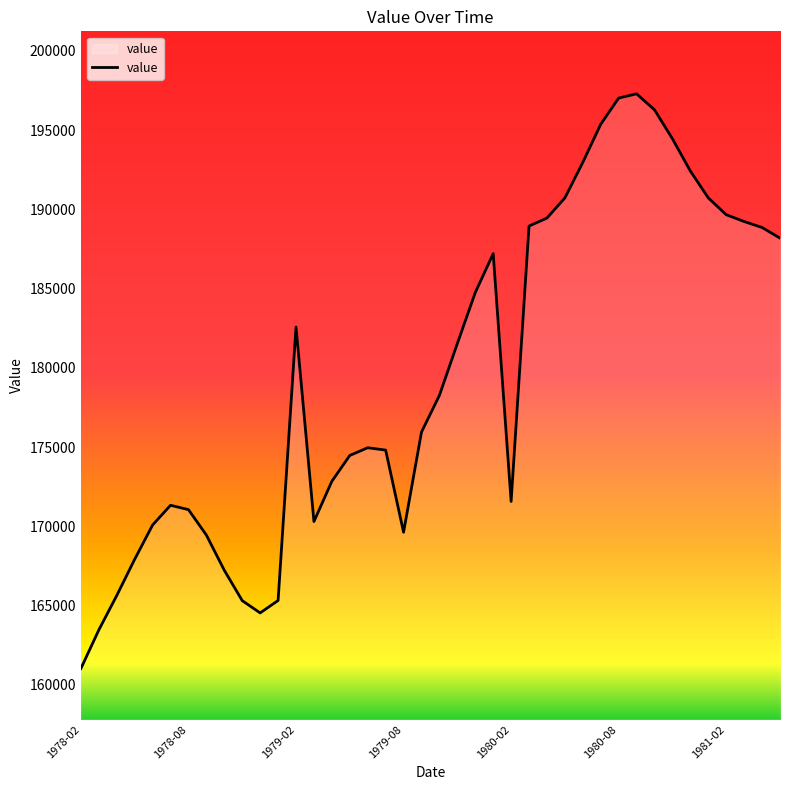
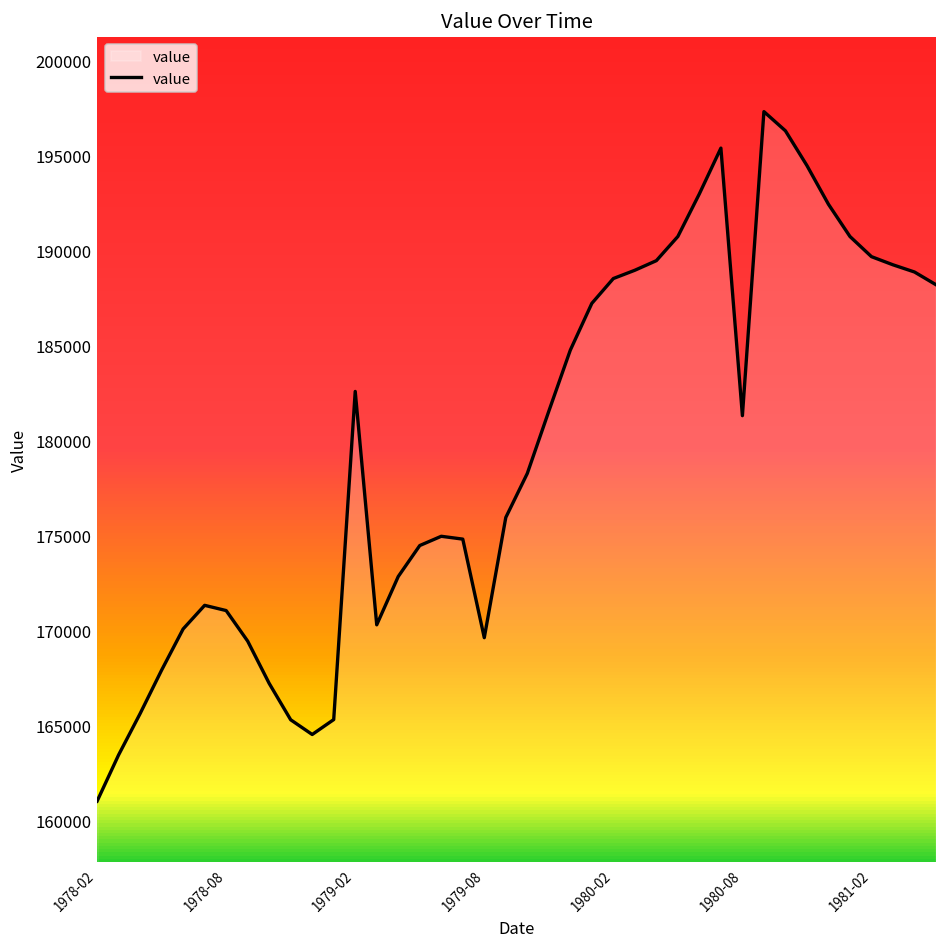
  {
    "1978-02": 161000,
    "1978-08": 171000,
    "1979-02": 182600,
    "1979-08": 169600,
-   "1980-02": 171600,
-   "1980-08": 197000,
+   "1980-02": 188500,
+   "1980-08": 181300,
    "1981-02": 189700
  }
